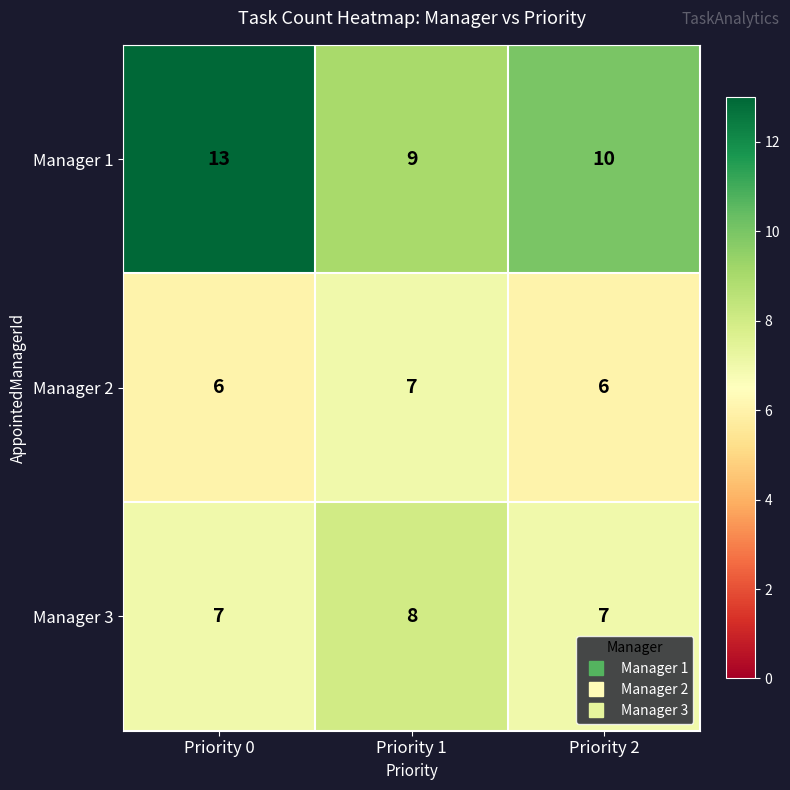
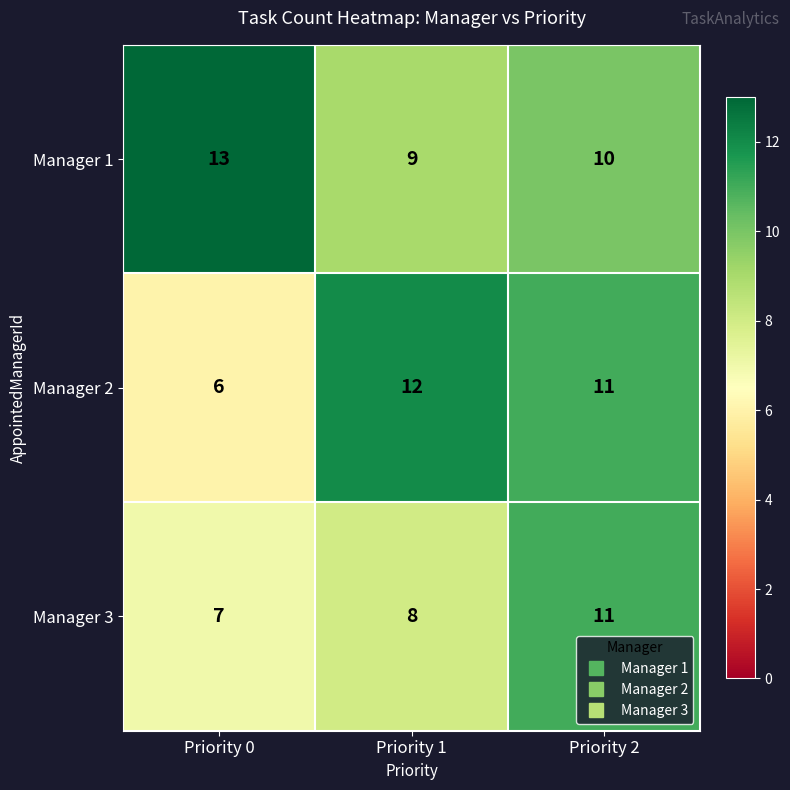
  {
    "Manager 1": {
      "Priority 0": 13,
      "Priority 1": 9,
      "Priority 2": 10
    },
    "Manager 2": {
      "Priority 0": 6,
-     "Priority 1": 7,
-     "Priority 2": 6
+     "Priority 1": 12,
+     "Priority 2": 11
    },
    "Manager 3": {
      "Priority 0": 7,
      "Priority 1": 8,
-     "Priority 2": 7
+     "Priority 2": 11
    }
  }
